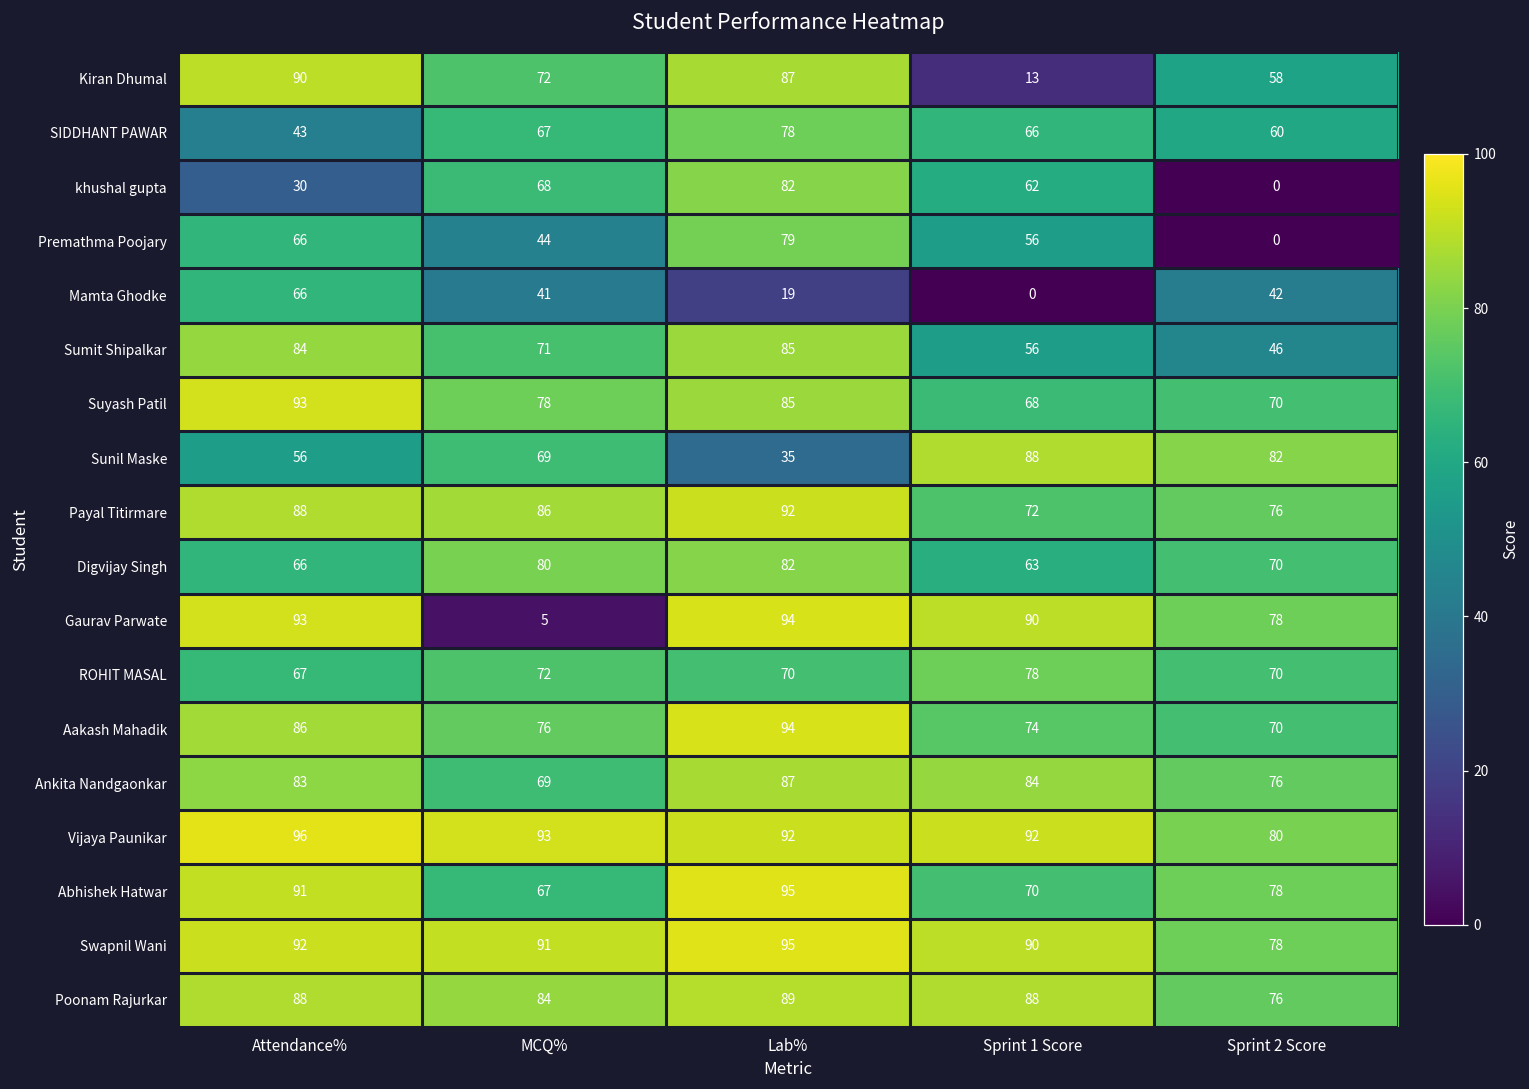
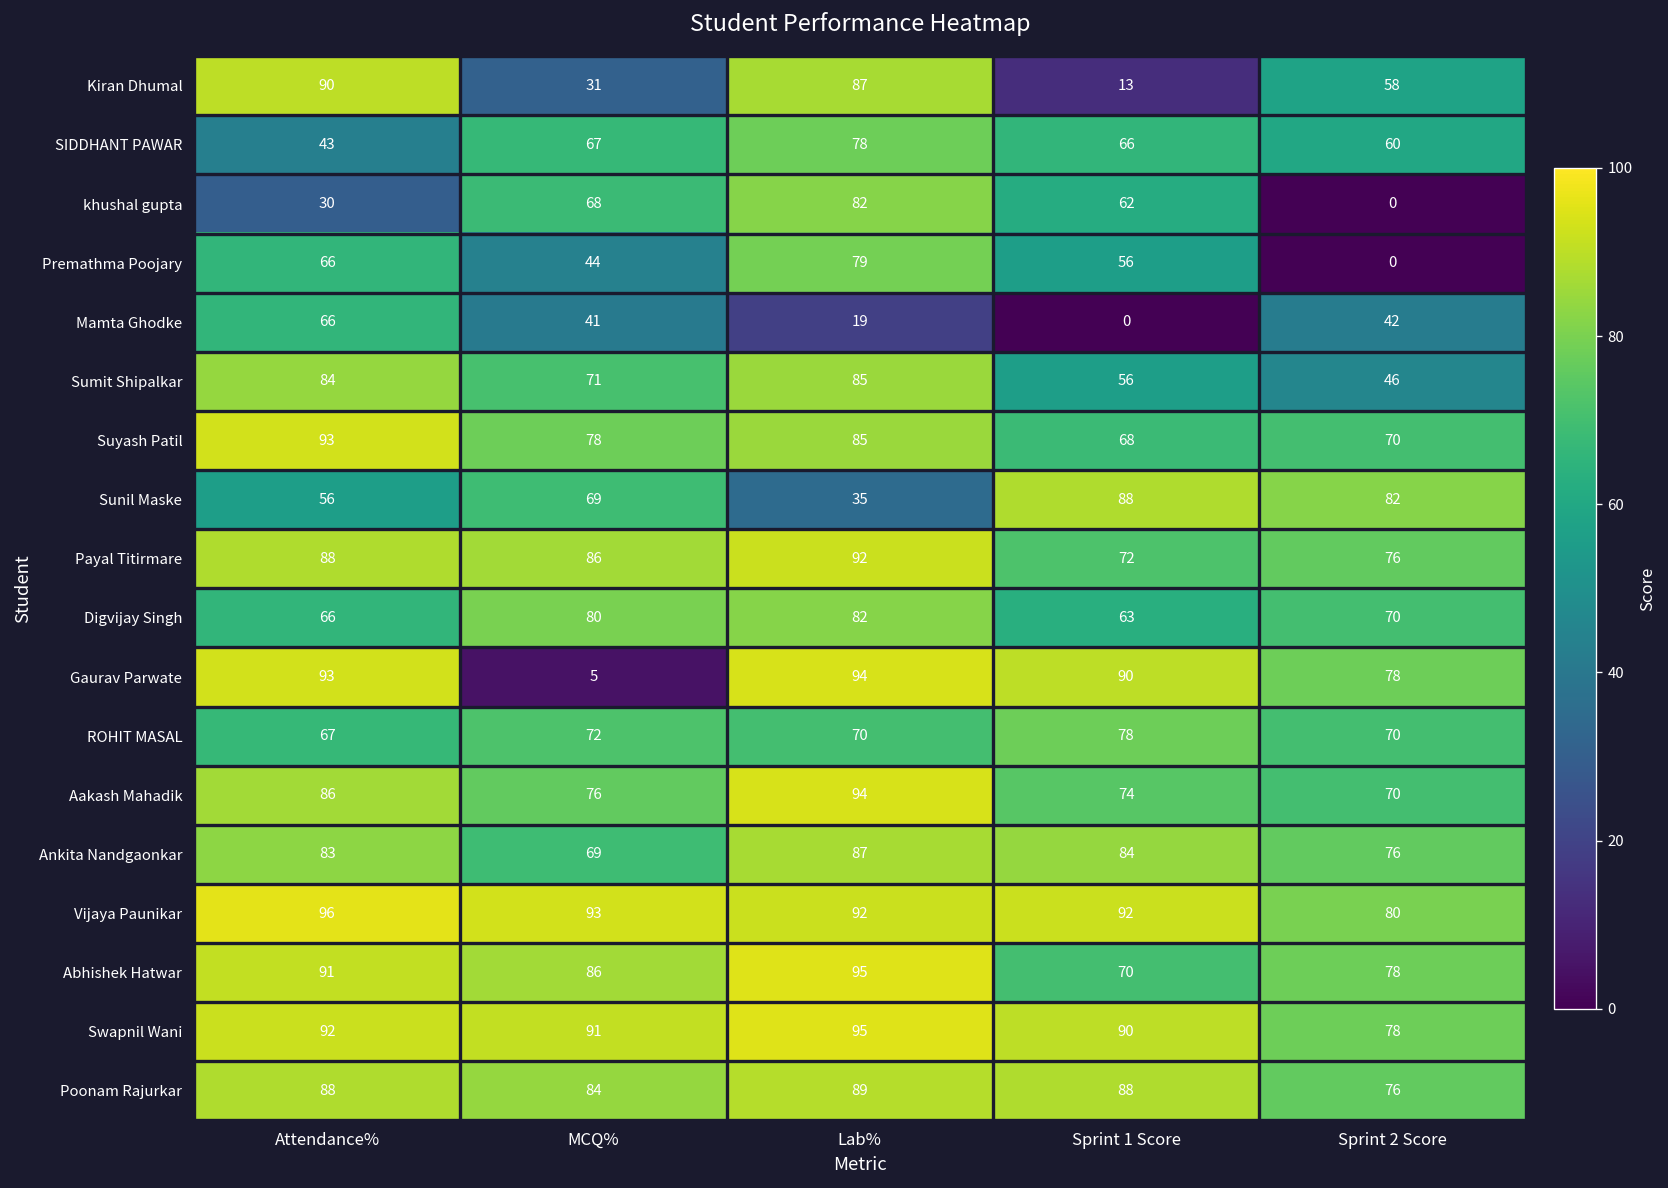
  {
    "Kiran Dhumal": {
      "Attendance%": 90,
-     "MCQ%": 72,
+     "MCQ%": 31,
      "Lab%": 87,
      "Sprint 1 Score": 13,
      "Sprint 2 Score": 58
    },
    "SIDDHANT PAWAR": {
      "Attendance%": 43,
      "MCQ%": 67,
      "Lab%": 78,
      "Sprint 1 Score": 66,
      "Sprint 2 Score": 60
    },
    "khushal gupta": {
      "Attendance%": 30,
      "MCQ%": 68,
      "Lab%": 82,
      "Sprint 1 Score": 62,
      "Sprint 2 Score": 0
    },
    "Premathma Poojary": {
      "Attendance%": 66,
      "MCQ%": 44,
      "Lab%": 79,
      "Sprint 1 Score": 56,
      "Sprint 2 Score": 0
    },
    "Mamta Ghodke": {
      "Attendance%": 66,
      "MCQ%": 41,
      "Lab%": 19,
      "Sprint 1 Score": 0,
      "Sprint 2 Score": 42
    },
    "Sumit Shipalkar": {
      "Attendance%": 84,
      "MCQ%": 71,
      "Lab%": 85,
      "Sprint 1 Score": 56,
      "Sprint 2 Score": 46
    },
    "Suyash Patil": {
      "Attendance%": 93,
      "MCQ%": 78,
      "Lab%": 85,
      "Sprint 1 Score": 68,
      "Sprint 2 Score": 70
    },
    "Sunil Maske": {
      "Attendance%": 56,
      "MCQ%": 69,
      "Lab%": 35,
      "Sprint 1 Score": 88,
      "Sprint 2 Score": 82
    },
    "Payal Titirmare": {
      "Attendance%": 88,
      "MCQ%": 86,
      "Lab%": 92,
      "Sprint 1 Score": 72,
      "Sprint 2 Score": 76
    },
    "Digvijay Singh": {
      "Attendance%": 66,
      "MCQ%": 80,
      "Lab%": 82,
      "Sprint 1 Score": 63,
      "Sprint 2 Score": 70
    },
    "Gaurav Parwate": {
      "Attendance%": 93,
      "MCQ%": 5,
      "Lab%": 94,
      "Sprint 1 Score": 90,
      "Sprint 2 Score": 78
    },
    "ROHIT MASAL": {
      "Attendance%": 67,
      "MCQ%": 72,
      "Lab%": 70,
      "Sprint 1 Score": 78,
      "Sprint 2 Score": 70
    },
    "Aakash Mahadik": {
      "Attendance%": 86,
      "MCQ%": 76,
      "Lab%": 94,
      "Sprint 1 Score": 74,
      "Sprint 2 Score": 70
    },
    "Ankita Nandgaonkar": {
      "Attendance%": 83,
      "MCQ%": 69,
      "Lab%": 87,
      "Sprint 1 Score": 84,
      "Sprint 2 Score": 76
    },
    "Vijaya Paunikar": {
      "Attendance%": 96,
      "MCQ%": 93,
      "Lab%": 92,
      "Sprint 1 Score": 92,
      "Sprint 2 Score": 80
    },
    "Abhishek Hatwar": {
      "Attendance%": 91,
-     "MCQ%": 67,
+     "MCQ%": 86,
      "Lab%": 95,
      "Sprint 1 Score": 70,
      "Sprint 2 Score": 78
    },
    "Swapnil Wani": {
      "Attendance%": 92,
      "MCQ%": 91,
      "Lab%": 95,
      "Sprint 1 Score": 90,
      "Sprint 2 Score": 78
    },
    "Poonam Rajurkar": {
      "Attendance%": 88,
      "MCQ%": 84,
      "Lab%": 89,
      "Sprint 1 Score": 88,
      "Sprint 2 Score": 76
    }
  }
